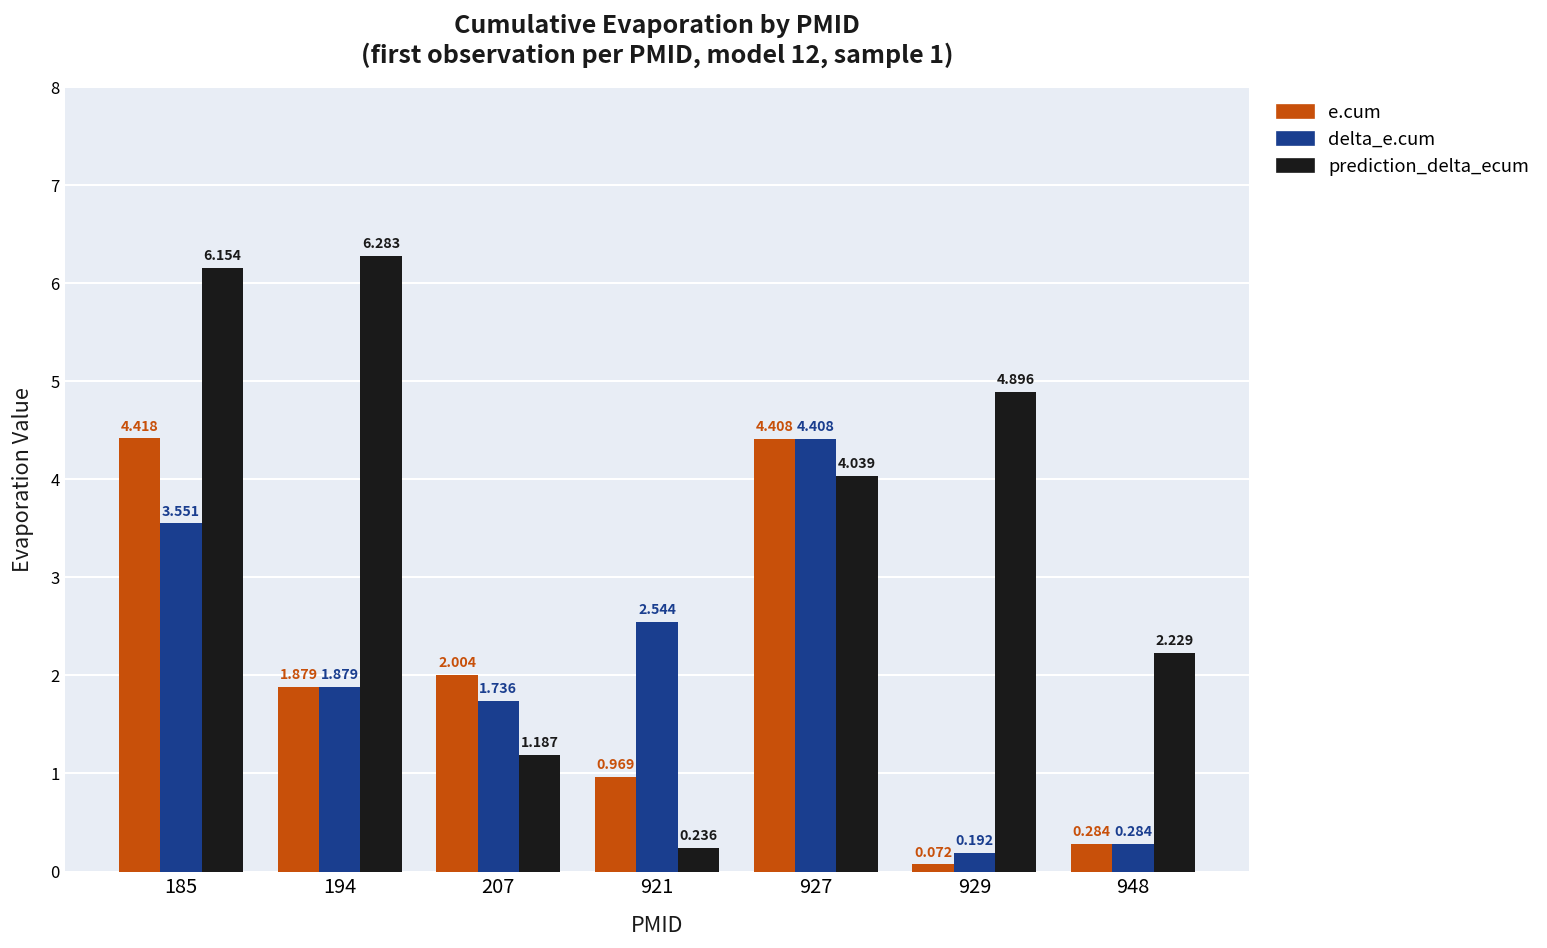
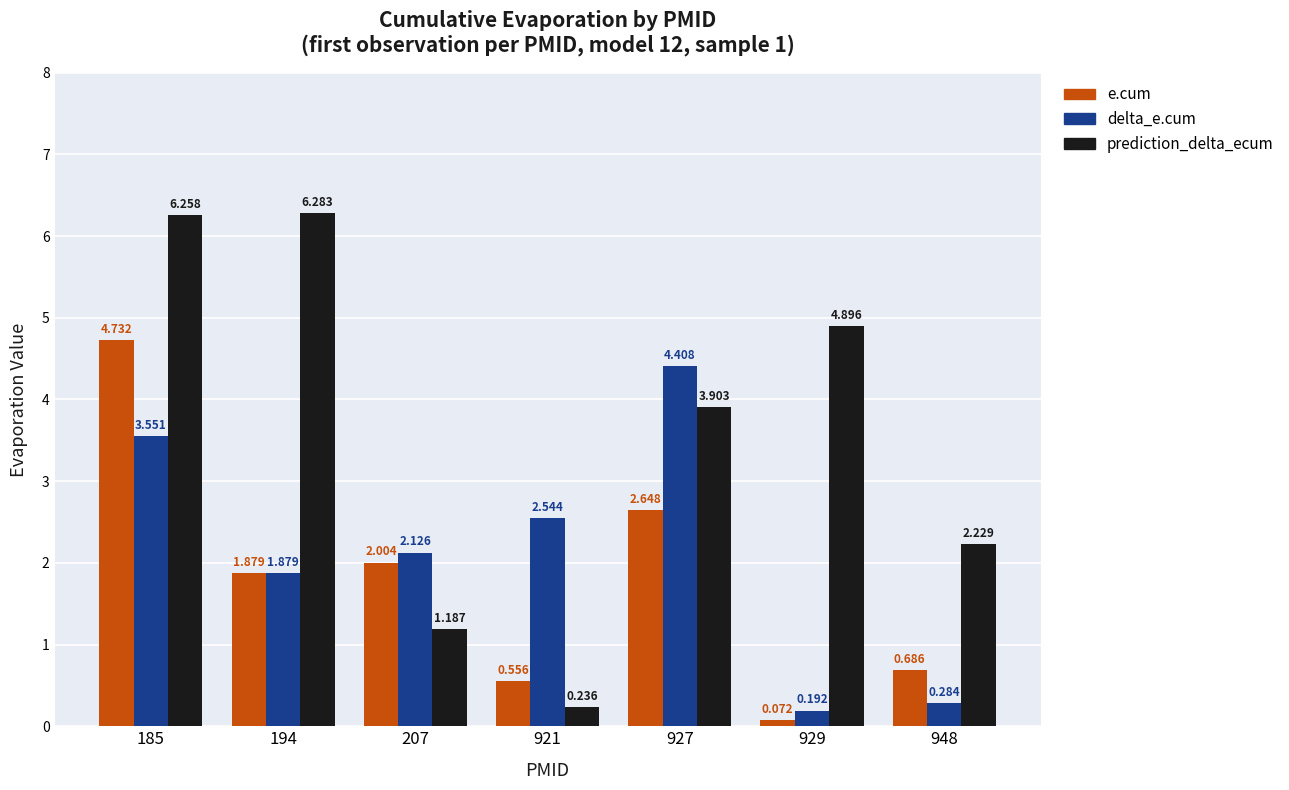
  {
    "e.cum": {
-     "185": 4.418,
+     "185": 4.732,
      "194": 1.879,
      "207": 2.004,
-     "921": 0.969,
-     "927": 4.408,
+     "921": 0.556,
+     "927": 2.648,
      "929": 0.072,
-     "948": 0.284
+     "948": 0.686
    },
    "delta_e.cum": {
      "185": 3.551,
      "194": 1.879,
-     "207": 1.736,
+     "207": 2.126,
      "921": 2.544,
      "927": 4.408,
      "929": 0.192,
      "948": 0.284
    },
    "prediction_delta_ecum": {
-     "185": 6.154,
+     "185": 6.258,
      "194": 6.283,
      "207": 1.187,
      "921": 0.236,
-     "927": 4.039,
+     "927": 3.903,
      "929": 4.896,
      "948": 2.229
    }
  }
